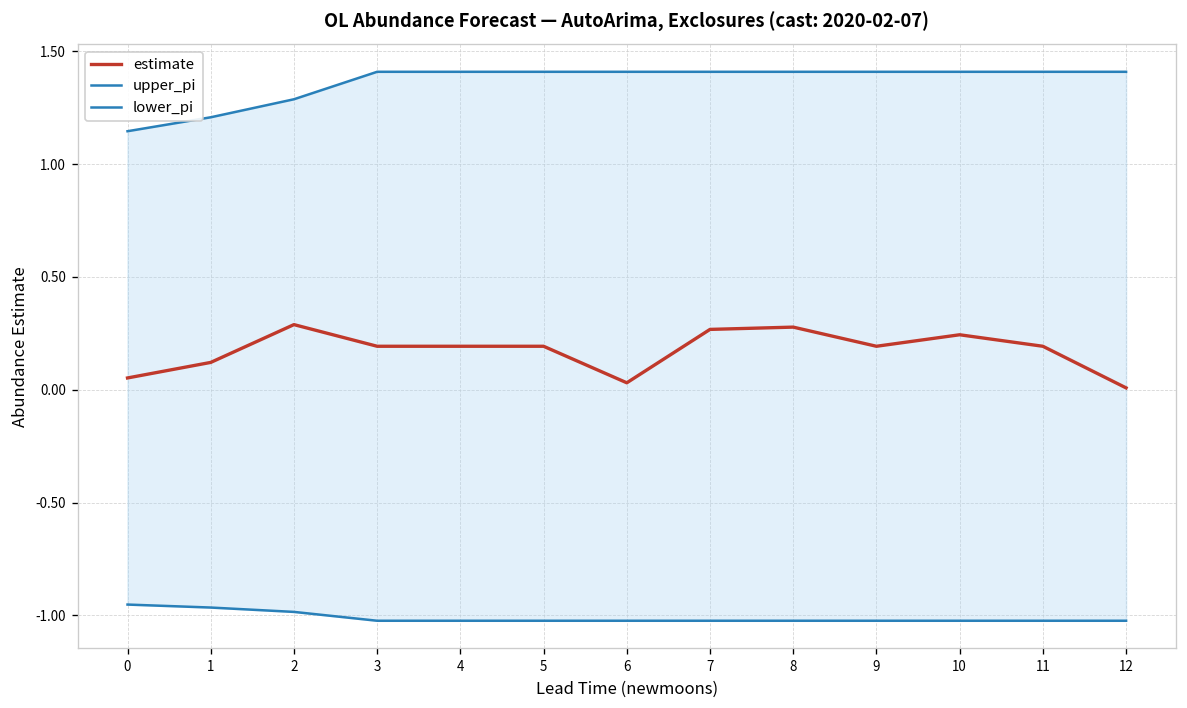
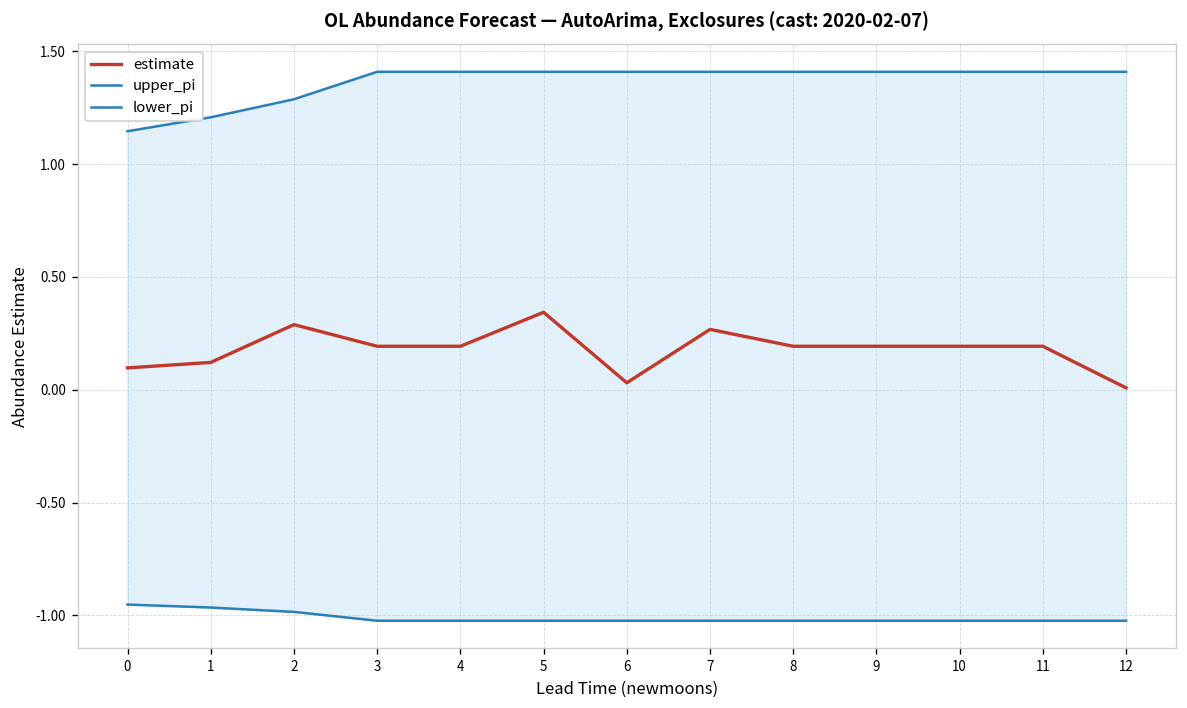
  {
    "estimate": {
-     "0": 0.05,
+     "0": 0.10,
      "1": 0.12,
      "2": 0.29,
      "3": 0.19,
      "4": 0.19,
-     "5": 0.19,
+     "5": 0.34,
      "6": 0.03,
      "7": 0.27,
-     "8": 0.28,
+     "8": 0.19,
      "9": 0.19,
-     "10": 0.24,
+     "10": 0.19,
      "11": 0.19,
      "12": 0.01
    }
  }
